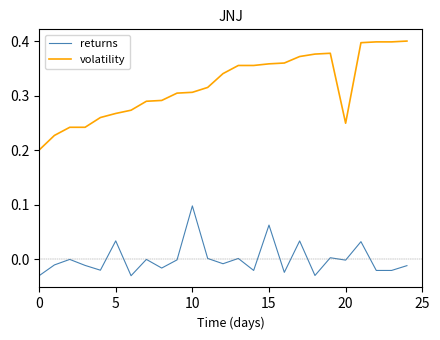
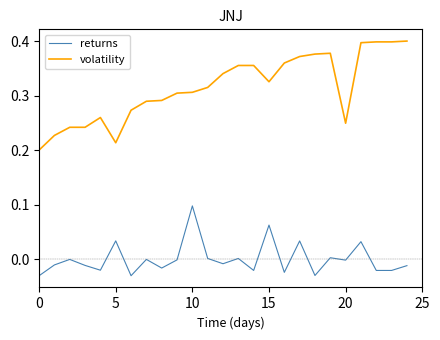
  {
    "returns": {
      "0": -0.03,
      "5": 0.03,
      "10": 0.10,
      "15": 0.06,
      "20": 0.00
    },
    "volatility": {
      "0": 0.20,
-     "5": 0.27,
+     "5": 0.21,
      "10": 0.31,
-     "15": 0.36,
+     "15": 0.33,
      "20": 0.25
    }
  }
